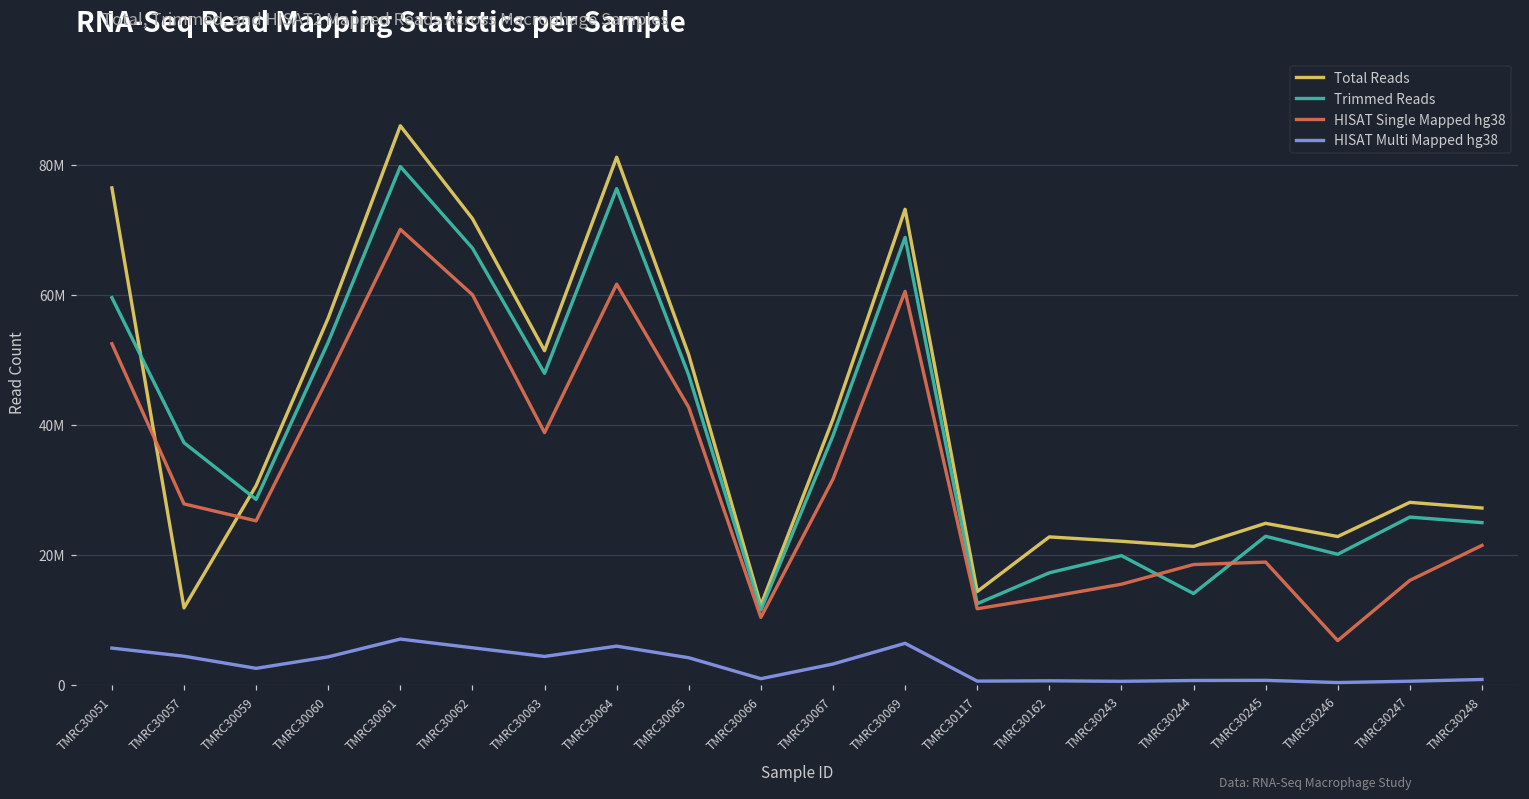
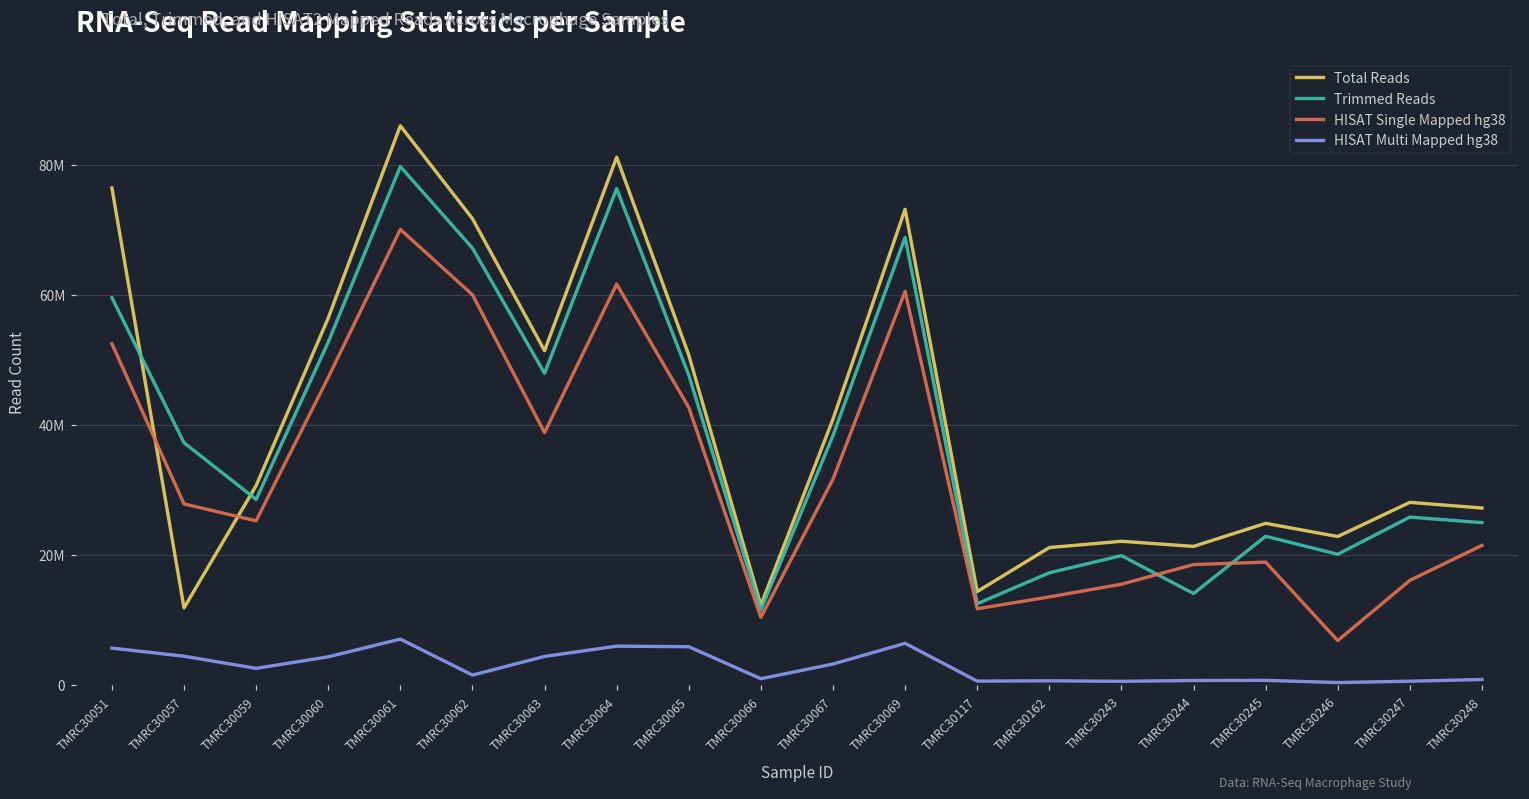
  {
    "Total Reads": {
      "TMRC30051": 76000000,
      "TMRC30057": 12000000,
      "TMRC30059": 31000000,
      "TMRC30060": 56000000,
      "TMRC30061": 86000000,
      "TMRC30062": 72000000,
      "TMRC30063": 51000000,
      "TMRC30064": 81000000,
      "TMRC30065": 51000000,
      "TMRC30066": 12000000,
      "TMRC30067": 41000000,
      "TMRC30069": 73000000,
      "TMRC30117": 14000000,
-     "TMRC30162": 23000000,
+     "TMRC30162": 21000000,
      "TMRC30243": 22000000,
      "TMRC30244": 21000000,
      "TMRC30245": 25000000,
      "TMRC30246": 23000000,
      "TMRC30247": 28000000,
      "TMRC30248": 27000000
    },
    "Trimmed Reads": {
      "TMRC30051": 60000000,
      "TMRC30057": 37000000,
      "TMRC30059": 29000000,
      "TMRC30060": 53000000,
      "TMRC30061": 80000000,
      "TMRC30062": 67000000,
      "TMRC30063": 48000000,
      "TMRC30064": 76000000,
      "TMRC30065": 48000000,
      "TMRC30066": 12000000,
      "TMRC30067": 38000000,
      "TMRC30069": 69000000,
      "TMRC30117": 12000000,
      "TMRC30162": 17000000,
      "TMRC30243": 20000000,
      "TMRC30244": 14000000,
      "TMRC30245": 23000000,
      "TMRC30246": 20000000,
      "TMRC30247": 26000000,
      "TMRC30248": 25000000
    },
    "HISAT Single Mapped hg38": {
      "TMRC30051": 52000000,
      "TMRC30057": 28000000,
      "TMRC30059": 25000000,
      "TMRC30060": 47000000,
      "TMRC30061": 70000000,
      "TMRC30062": 60000000,
      "TMRC30063": 39000000,
      "TMRC30064": 62000000,
      "TMRC30065": 43000000,
      "TMRC30066": 10000000,
      "TMRC30067": 32000000,
      "TMRC30069": 61000000,
      "TMRC30117": 12000000,
      "TMRC30162": 14000000,
      "TMRC30243": 15000000,
      "TMRC30244": 19000000,
      "TMRC30245": 19000000,
      "TMRC30246": 7000000,
      "TMRC30247": 16000000,
      "TMRC30248": 21000000
    },
    "HISAT Multi Mapped hg38": {
      "TMRC30051": 6000000,
      "TMRC30057": 4000000,
      "TMRC30059": 3000000,
      "TMRC30060": 4000000,
      "TMRC30061": 7000000,
-     "TMRC30062": 6000000,
+     "TMRC30062": 1000000,
      "TMRC30063": 4000000,
      "TMRC30064": 6000000,
-     "TMRC30065": 4000000,
+     "TMRC30065": 6000000,
      "TMRC30066": 1000000,
      "TMRC30067": 3000000,
      "TMRC30069": 6000000,
      "TMRC30117": 1000000,
      "TMRC30162": 1000000,
      "TMRC30243": 1000000,
      "TMRC30244": 1000000,
      "TMRC30245": 1000000,
      "TMRC30246": 0,
      "TMRC30247": 1000000,
      "TMRC30248": 1000000
    }
  }
